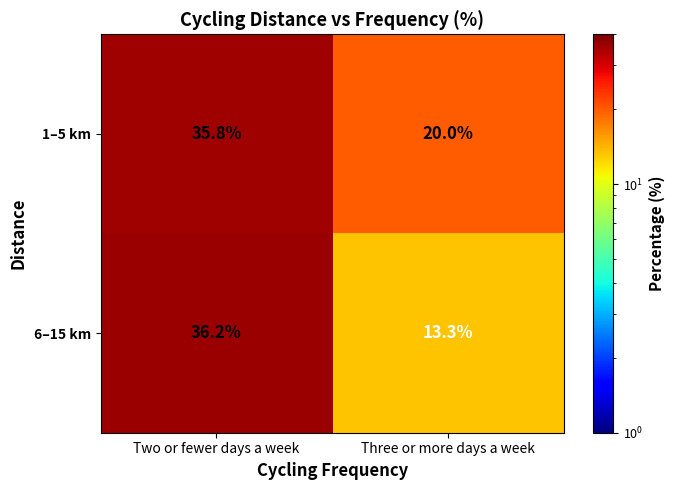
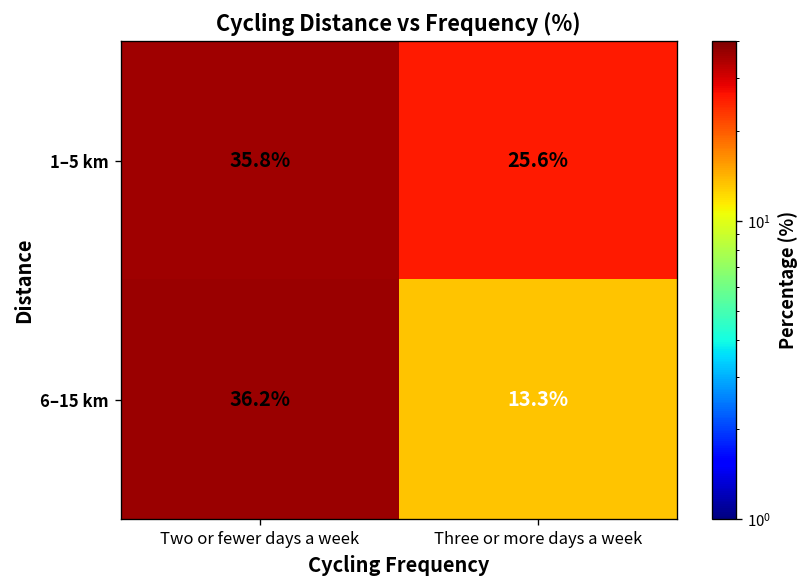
  {
    "1–5 km": {
      "Two or fewer days a week": "35.8%",
-     "Three or more days a week": "20.0%"
+     "Three or more days a week": "25.6%"
    },
    "6–15 km": {
      "Two or fewer days a week": "36.2%",
      "Three or more days a week": "13.3%"
    }
  }
